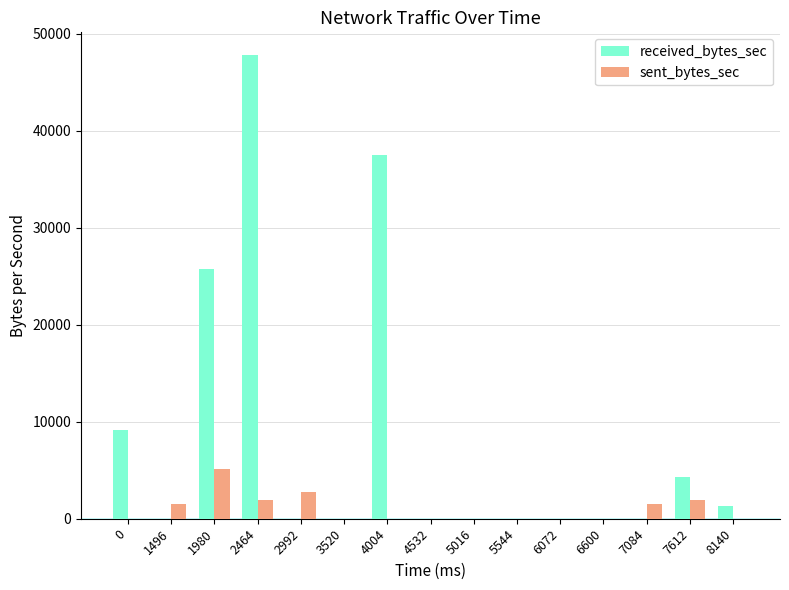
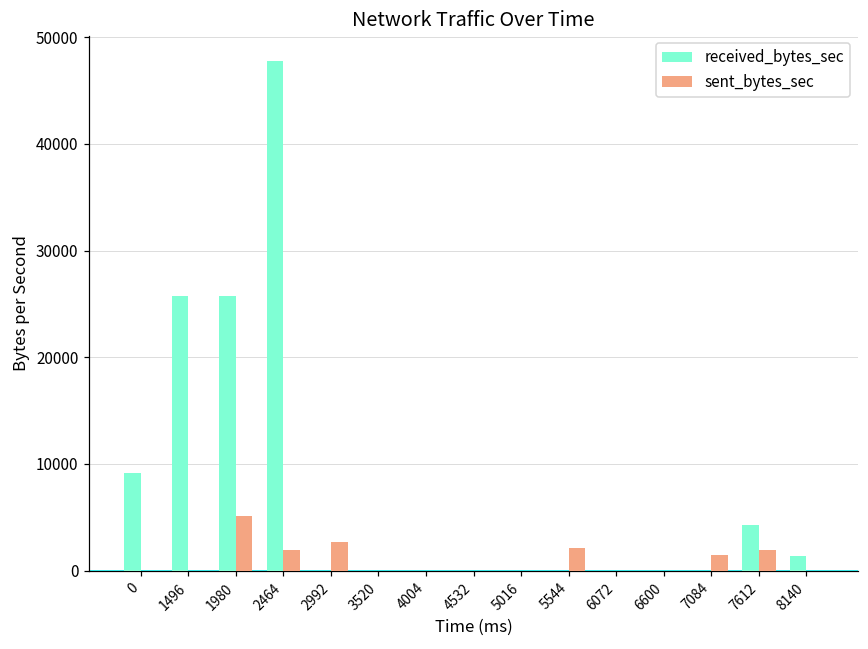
  {
    "received_bytes_sec": {
      "0": 9000,
-     "1496": 0,
+     "1496": 26000,
      "1980": 26000,
      "2464": 48000,
      "2992": 0,
      "3520": 0,
-     "4004": 37000,
+     "4004": 0,
      "4532": 0,
      "5016": 0,
      "5544": 0,
      "6072": 0,
      "6600": 0,
      "7084": 0,
      "7612": 4000,
      "8140": 1000
    },
    "sent_bytes_sec": {
      "0": 0,
-     "1496": 2000,
+     "1496": 0,
      "1980": 5000,
      "2464": 2000,
      "2992": 3000,
      "3520": 0,
      "4004": 0,
      "4532": 0,
      "5016": 0,
-     "5544": 0,
+     "5544": 2000,
      "6072": 0,
      "6600": 0,
      "7084": 1000,
      "7612": 2000,
      "8140": 0
    }
  }
